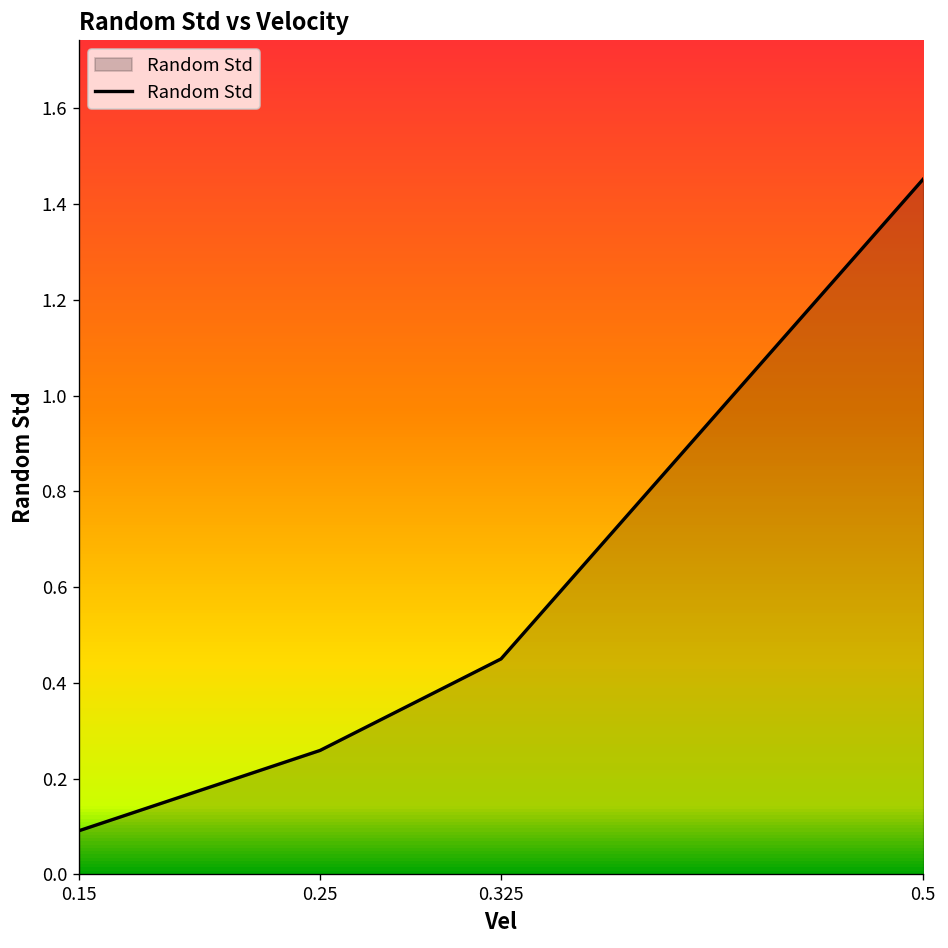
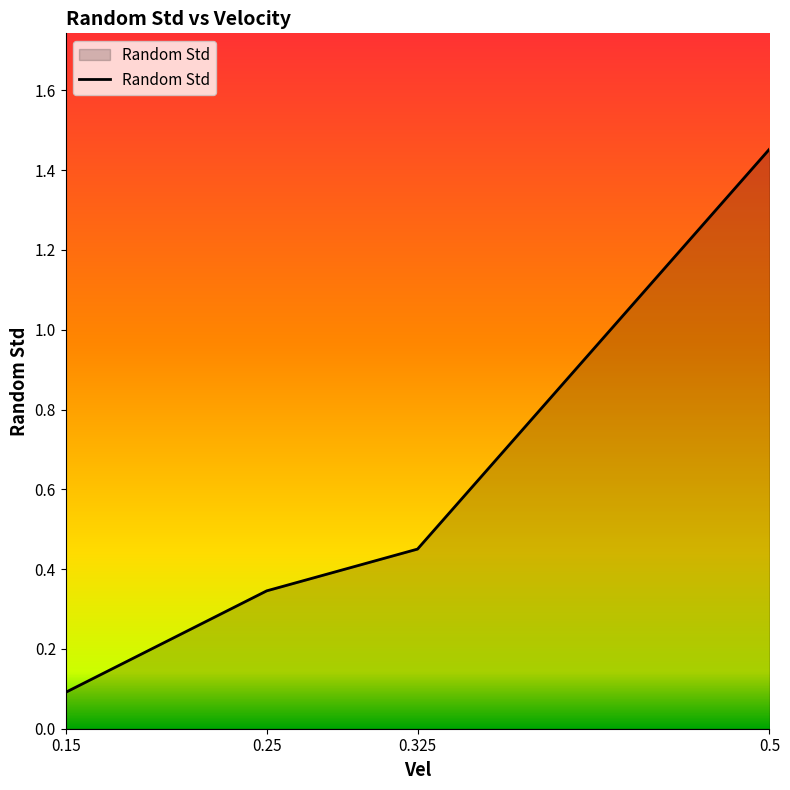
  {
    "0.15": 0.09,
-   "0.25": 0.26,
+   "0.25": 0.35,
    "0.325": 0.45,
    "0.5": 1.45
  }
